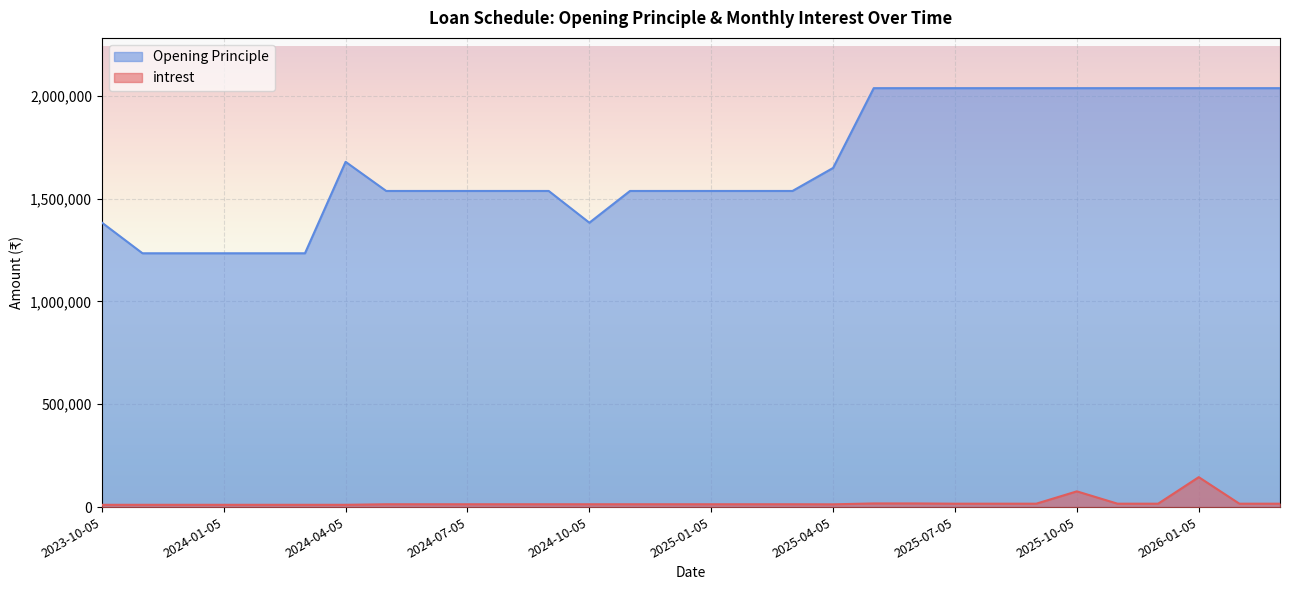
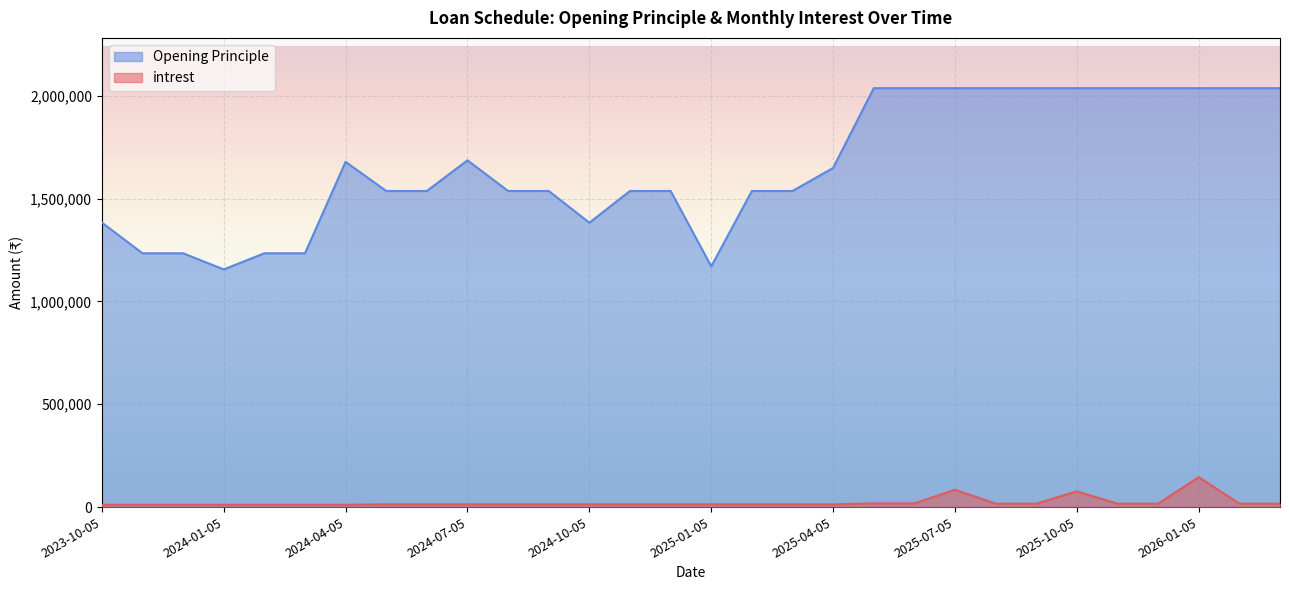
  {
    "Opening Principle": {
      "2023-10-05": "1,380,000",
-     "2024-01-05": "1,230,000",
+     "2024-01-05": "1,160,000",
      "2024-04-05": "1,680,000",
-     "2024-07-05": "1,540,000",
+     "2024-07-05": "1,690,000",
      "2024-10-05": "1,380,000",
-     "2025-01-05": "1,540,000",
+     "2025-01-05": "1,170,000",
      "2025-04-05": "1,650,000",
      "2025-07-05": "2,040,000",
      "2025-10-05": "2,040,000",
      "2026-01-05": "2,040,000"
    },
    "intrest": {
      "2023-10-05": "10,000",
      "2024-01-05": "10,000",
      "2024-04-05": "10,000",
      "2024-07-05": "10,000",
      "2024-10-05": "10,000",
      "2025-01-05": "10,000",
      "2025-04-05": "10,000",
-     "2025-07-05": "20,000",
+     "2025-07-05": "80,000",
      "2025-10-05": "80,000",
      "2026-01-05": "150,000"
    }
  }
